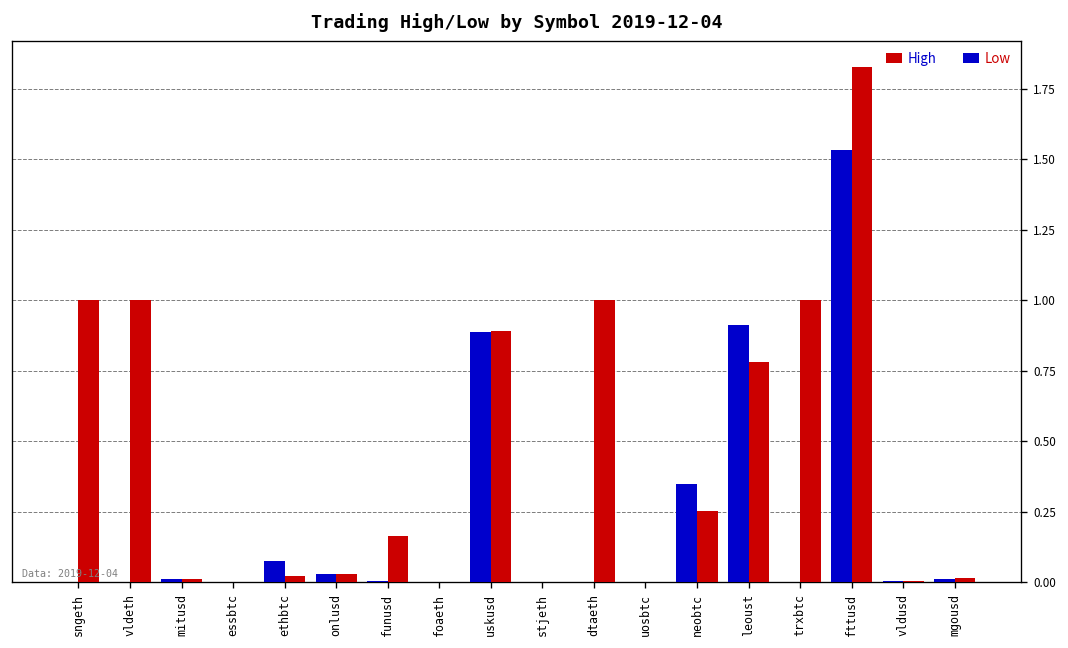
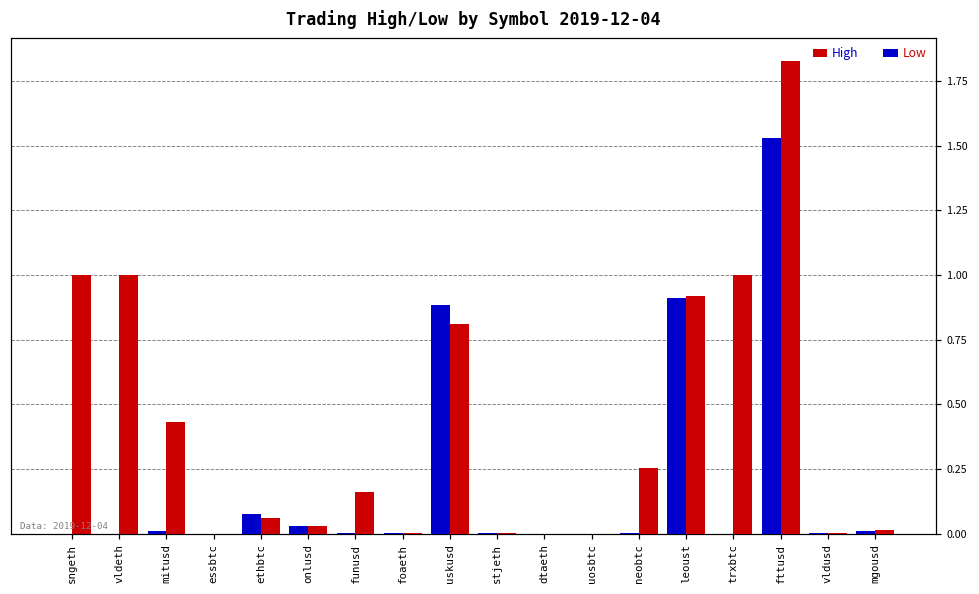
  {
    "High": {
      "sngeth": 1.00,
      "vldeth": 1.00,
-     "mitusd": 0.01,
-     "ethbtc": 0.02,
+     "mitusd": 0.43,
+     "ethbtc": 0.06,
      "onlusd": 0.03,
      "funusd": 0.16,
-     "uskusd": 0.89,
-     "dtaeth": 1,
+     "uskusd": 0.81,
+     "dtaeth": 0,
      "neobtc": 0.25,
-     "leoust": 0.78,
+     "leoust": 0.92,
      "trxbtc": 1.00,
      "fttusd": 1.83,
      "mgousd": 0.01
    },
    "Low": {
      "ethbtc": 0.07,
      "onlusd": 0.03,
      "uskusd": 0.89,
-     "neobtc": 0.35,
+     "neobtc": 0.00,
      "leoust": 0.91,
      "fttusd": 1.53
    }
  }
